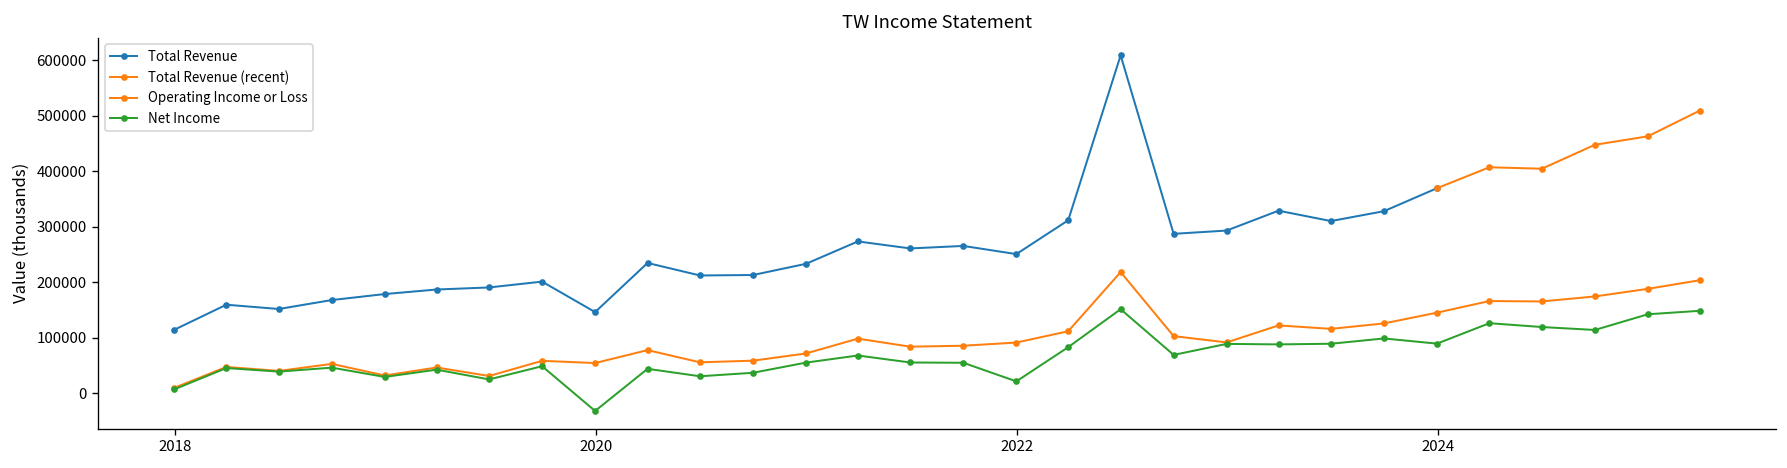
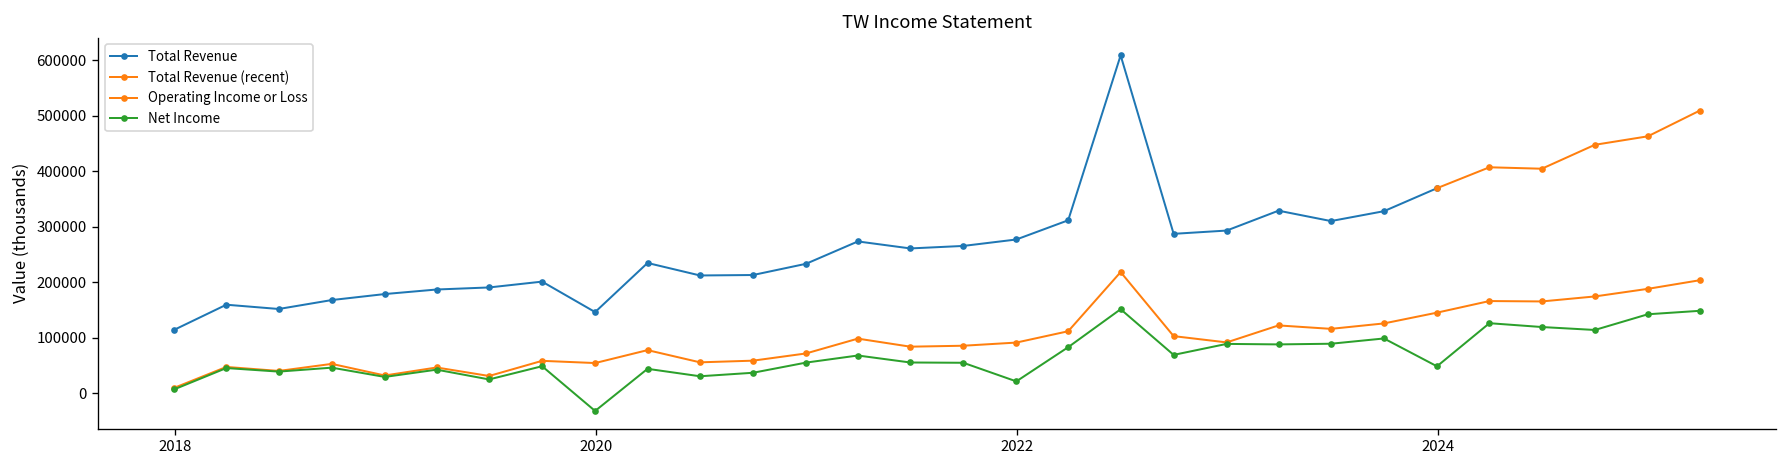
  {
    "Total Revenue": {
      "2018": 110000,
      "2020": 150000,
-     "2022": 250000
+     "2022": 280000
    },
    "Net Income": {
      "2020": -30000,
      "2022": 20000,
-     "2024": 90000
+     "2024": 50000
    }
  }
